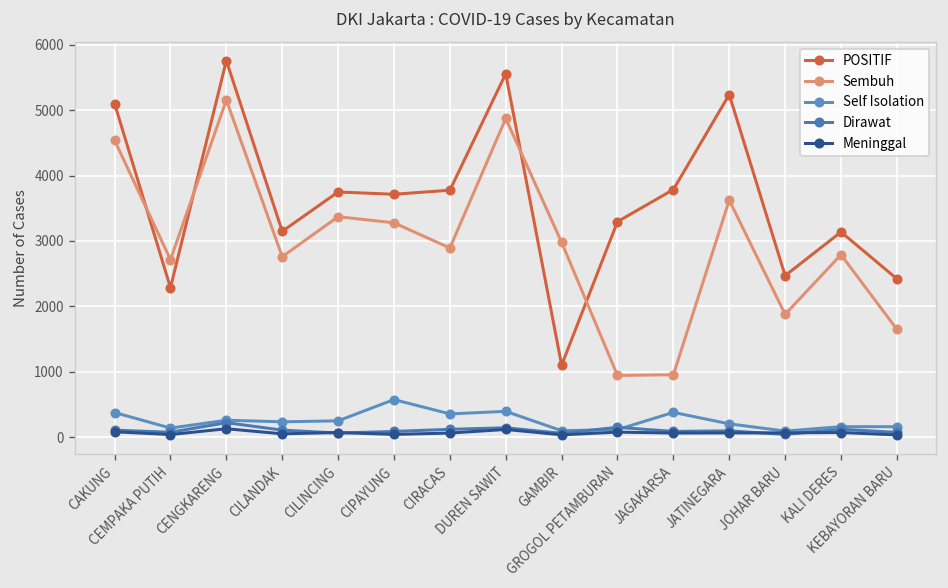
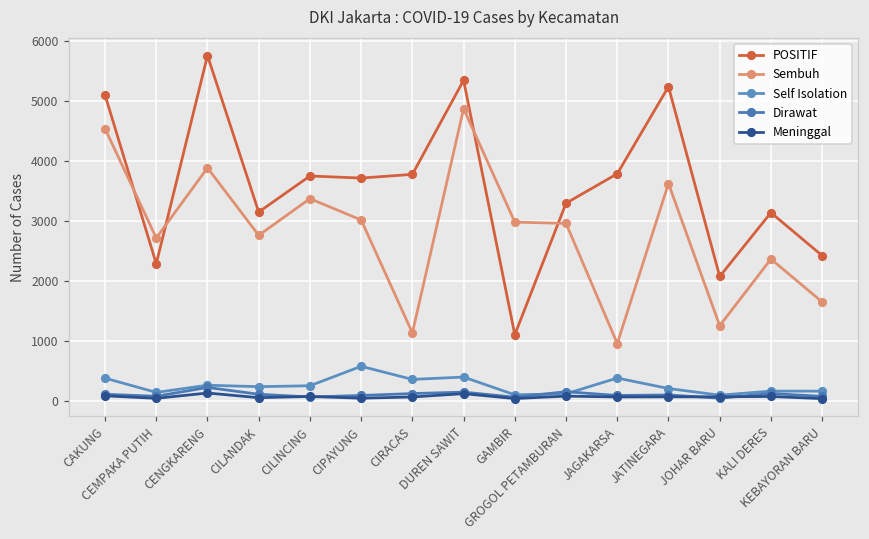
  {
    "POSITIF": {
      "CAKUNG": 5100,
      "CEMPAKA PUTIH": 2300,
      "CENGKARENG": 5800,
      "CILANDAK": 3100,
      "CILINCING": 3700,
      "CIPAYUNG": 3700,
      "CIRACAS": 3800,
-     "DUREN SAWIT": 5600,
+     "DUREN SAWIT": 5300,
      "GAMBIR": 1100,
      "GROGOL PETAMBURAN": 3300,
      "JAGAKARSA": 3800,
      "JATINEGARA": 5200,
-     "JOHAR BARU": 2500,
+     "JOHAR BARU": 2100,
      "KALI DERES": 3100,
      "KEBAYORAN BARU": 2400
    },
    "Sembuh": {
      "CAKUNG": 4500,
      "CEMPAKA PUTIH": 2700,
-     "CENGKARENG": 5200,
+     "CENGKARENG": 3900,
      "CILANDAK": 2800,
      "CILINCING": 3400,
-     "CIPAYUNG": 3300,
-     "CIRACAS": 2900,
+     "CIPAYUNG": 3000,
+     "CIRACAS": 1100,
      "DUREN SAWIT": 4900,
      "GAMBIR": 3000,
-     "GROGOL PETAMBURAN": 900,
+     "GROGOL PETAMBURAN": 3000,
      "JAGAKARSA": 1000,
      "JATINEGARA": 3600,
-     "JOHAR BARU": 1900,
-     "KALI DERES": 2800,
+     "JOHAR BARU": 1300,
+     "KALI DERES": 2400,
      "KEBAYORAN BARU": 1600
    },
    "Meninggal": {
      "CENGKARENG": 100,
      "CILANDAK": 0,
      "CIRACAS": 100,
      "KALI DERES": 100
    }
  }
